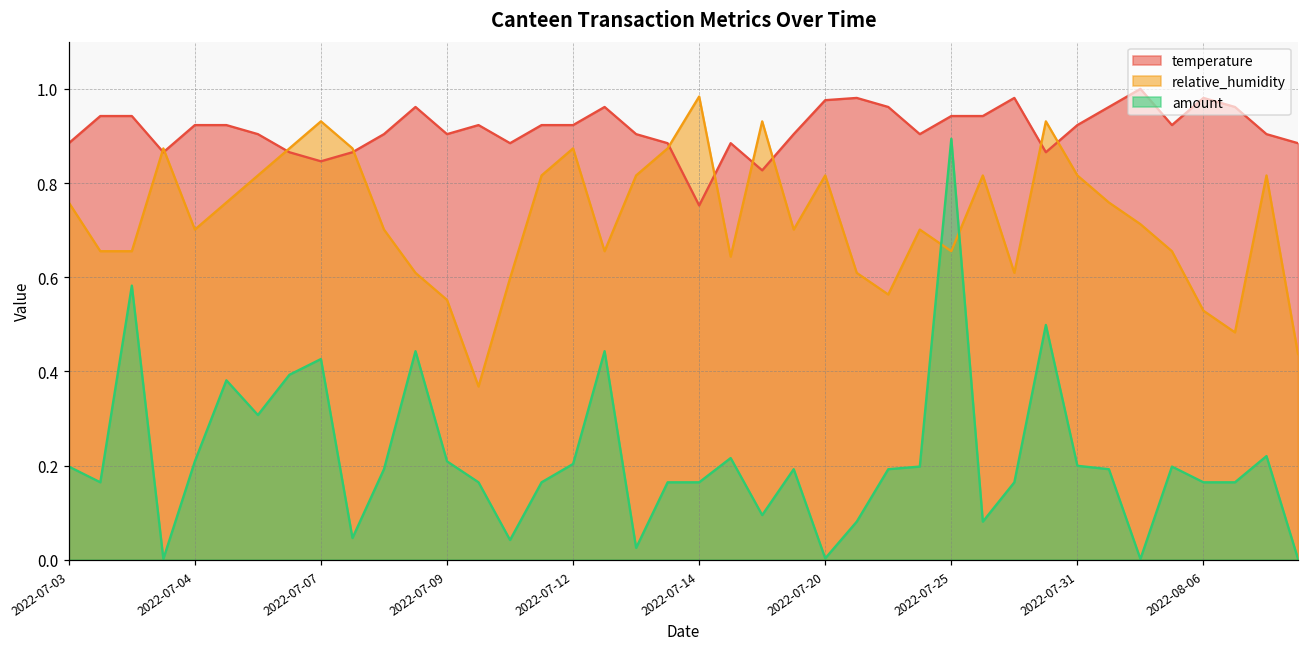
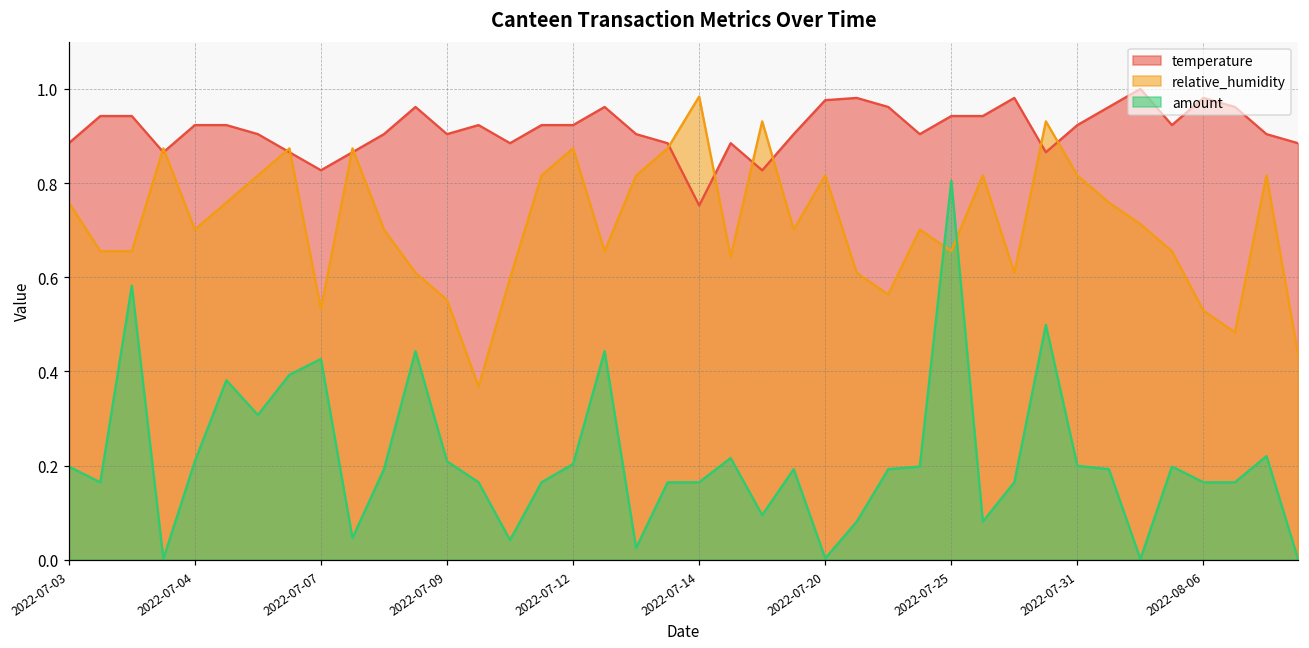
  {
    "temperature": {
-     "2022-07-07": 0.85,
+     "2022-07-07": 0.83,
      "2022-07-14": 0.75,
      "2022-07-20": 0.98,
      "2022-07-25": 0.94
    },
    "relative_humidity": {
-     "2022-07-07": 0.93,
+     "2022-07-07": 0.53,
      "2022-07-14": 0.98,
      "2022-07-20": 0.82,
      "2022-07-25": 0.66
    },
    "amount": {
      "2022-07-07": 0.43,
      "2022-07-14": 0.16,
      "2022-07-20": 0.00,
-     "2022-07-25": 0.89
+     "2022-07-25": 0.81
    }
  }
